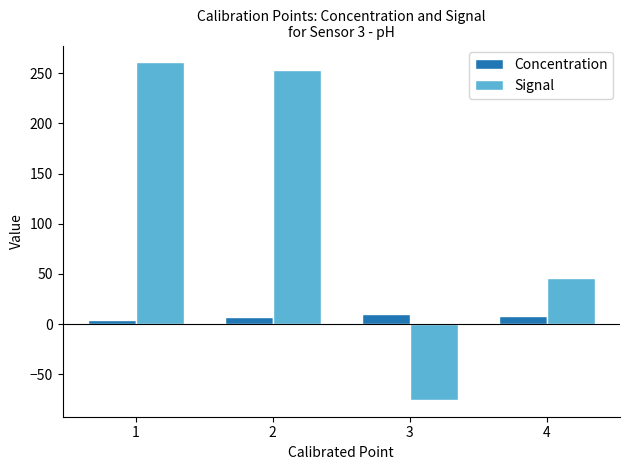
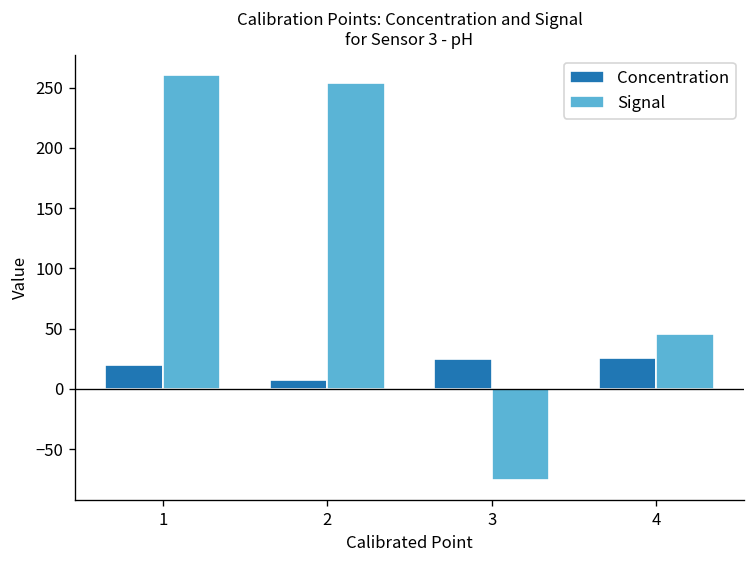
  {
    "Concentration": {
-     "1": 4,
+     "1": 20,
      "2": 7,
-     "3": 10,
-     "4": 8
+     "3": 25,
+     "4": 26
    },
    "Signal": {
      "1": 261,
      "2": 254,
      "3": -75,
      "4": 46
    }
  }
